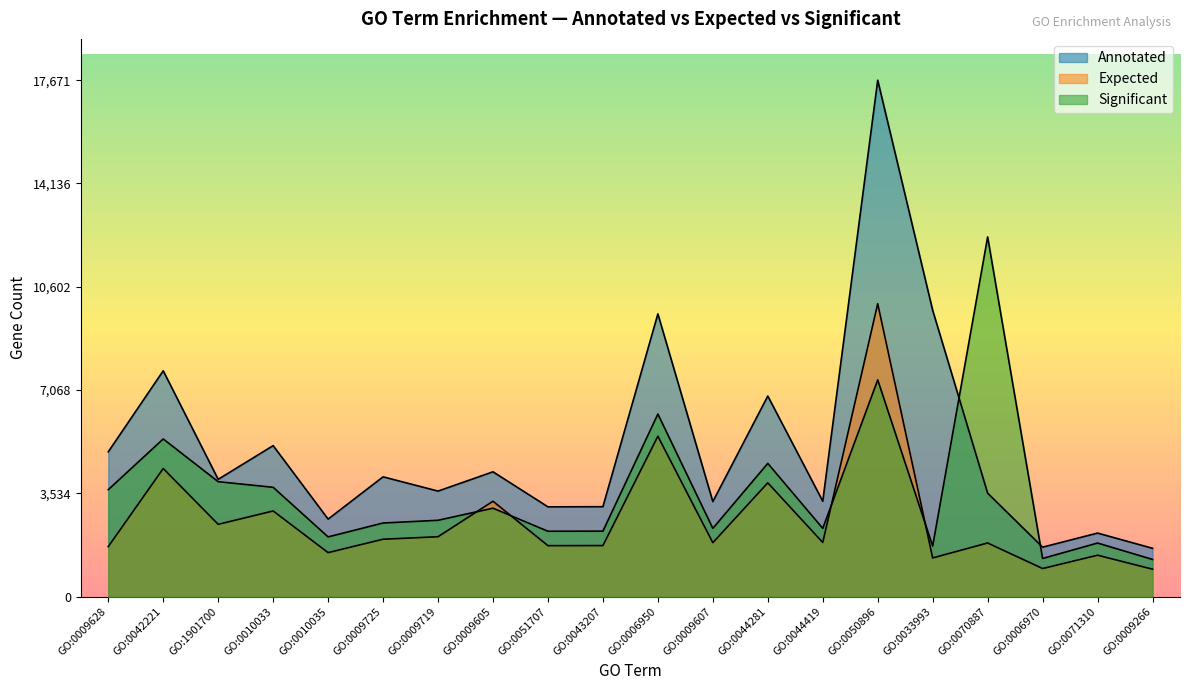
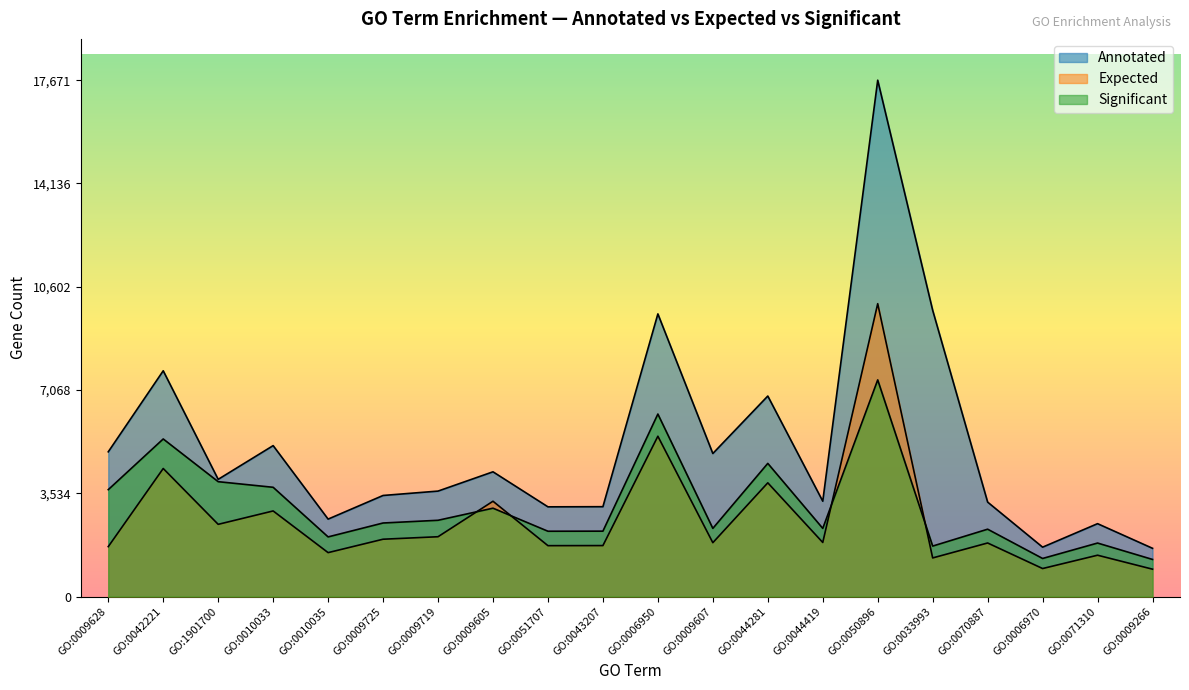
  {
    "Annotated": {
      "GO:0009628": "5,000",
      "GO:0042221": "7,700",
      "GO:0010033": "5,200",
      "GO:0010035": "2,700",
-     "GO:0009725": "4,100",
+     "GO:0009725": "3,500",
      "GO:0009719": "3,600",
      "GO:0009605": "4,300",
      "GO:0051707": "3,100",
      "GO:0043207": "3,100",
      "GO:0006950": "9,700",
-     "GO:0009607": "3,200",
+     "GO:0009607": "4,900",
      "GO:0044281": "6,900",
      "GO:0044419": "3,300",
      "GO:0050896": "17,700",
      "GO:0033993": "9,800",
-     "GO:0070887": "3,500",
+     "GO:0070887": "3,200",
      "GO:0006970": "1,700",
-     "GO:0071310": "2,200",
+     "GO:0071310": "2,500",
      "GO:0009266": "1,700"
    },
    "Expected": {
      "GO:0009628": "1,700",
      "GO:0042221": "4,400",
      "GO:1901700": "2,500",
      "GO:0010033": "2,900",
      "GO:0010035": "1,500",
      "GO:0009725": "2,000",
      "GO:0009719": "2,000",
      "GO:0009605": "3,300",
      "GO:0051707": "1,700",
      "GO:0043207": "1,700",
      "GO:0006950": "5,500",
      "GO:0009607": "1,800",
      "GO:0044281": "3,900",
      "GO:0044419": "1,900",
      "GO:0050896": "10,000",
      "GO:0033993": "1,300",
      "GO:0070887": "1,800",
      "GO:0006970": "1,000",
      "GO:0071310": "1,400",
      "GO:0009266": "900"
    },
    "Significant": {
      "GO:0009628": "3,700",
      "GO:0042221": "5,400",
      "GO:0010033": "3,700",
      "GO:0010035": "2,000",
      "GO:0009725": "2,500",
      "GO:0009719": "2,600",
      "GO:0009605": "3,000",
      "GO:0051707": "2,200",
      "GO:0043207": "2,200",
      "GO:0006950": "6,200",
      "GO:0009607": "2,300",
      "GO:0044281": "4,600",
      "GO:0044419": "2,300",
      "GO:0050896": "7,400",
      "GO:0033993": "1,700",
-     "GO:0070887": "12,300",
+     "GO:0070887": "2,300",
      "GO:0006970": "1,300",
      "GO:0071310": "1,800",
      "GO:0009266": "1,300"
    }
  }
